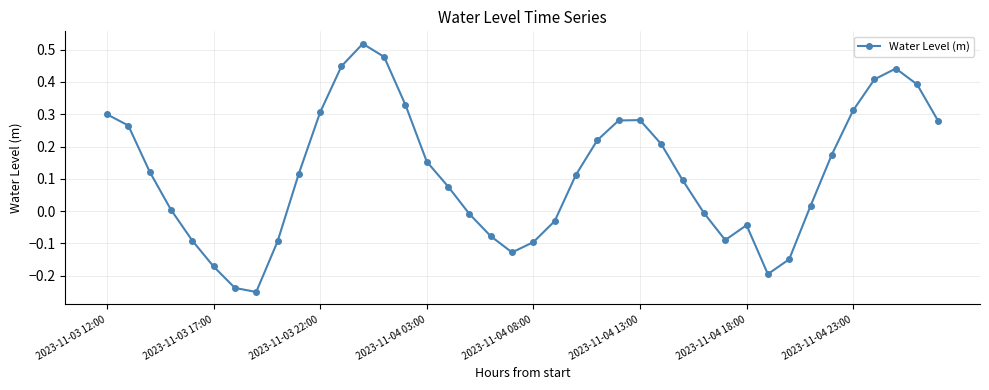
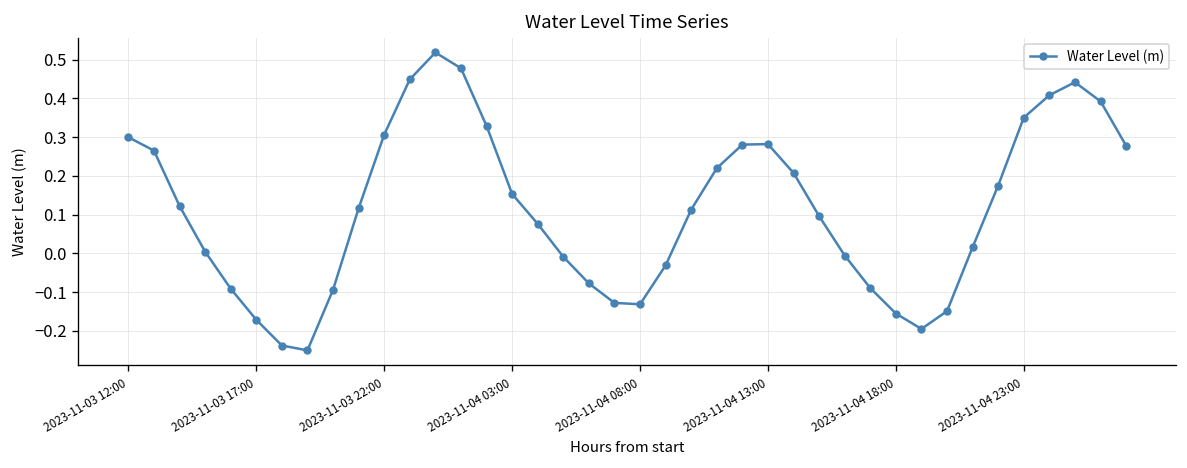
  {
    "2023-11-03 12:00": 0.30,
    "2023-11-03 17:00": -0.17,
    "2023-11-03 22:00": 0.31,
    "2023-11-04 03:00": 0.15,
-   "2023-11-04 08:00": -0.10,
+   "2023-11-04 08:00": -0.13,
    "2023-11-04 13:00": 0.28,
-   "2023-11-04 18:00": -0.04,
-   "2023-11-04 23:00": 0.31
+   "2023-11-04 18:00": -0.16,
+   "2023-11-04 23:00": 0.35
  }
